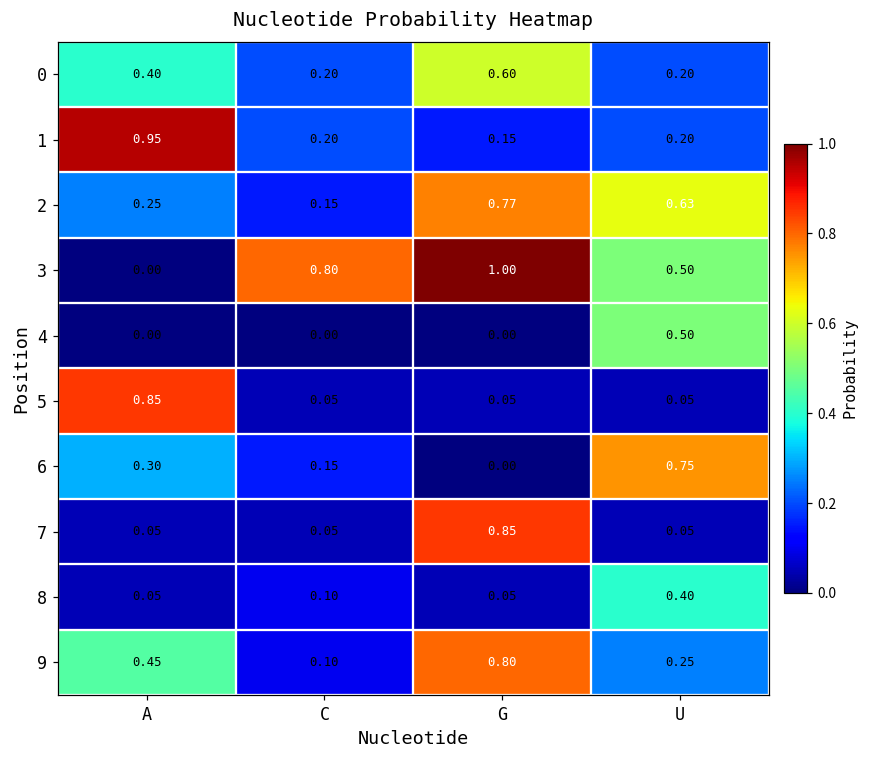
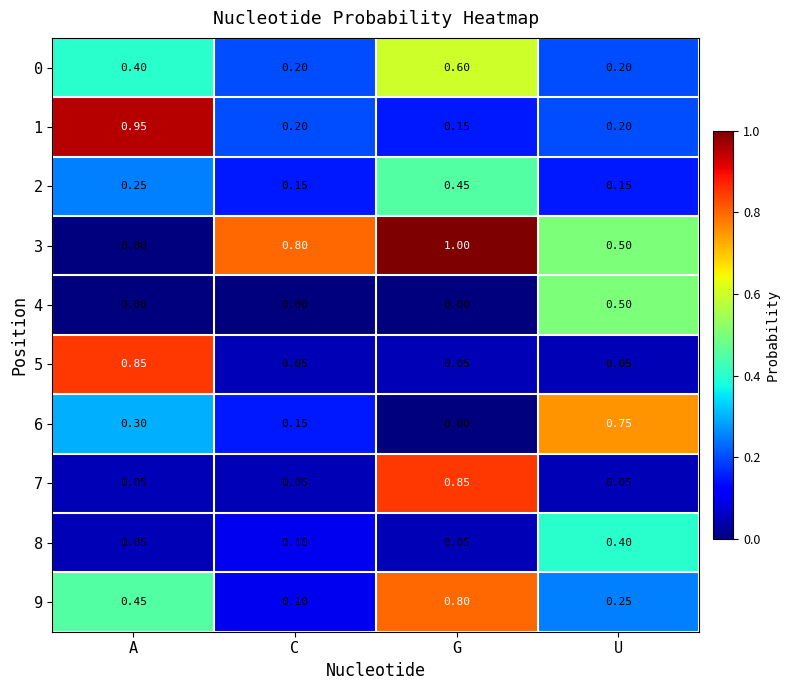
  {
    "0": {
      "A": 0.40,
      "C": 0.20,
      "G": 0.60,
      "U": 0.20
    },
    "1": {
      "A": 0.95,
      "C": 0.20,
      "G": 0.15,
      "U": 0.20
    },
    "2": {
      "A": 0.25,
      "C": 0.15,
-     "G": 0.77,
-     "U": 0.63
+     "G": 0.45,
+     "U": 0.15
    },
    "3": {
      "A": 0.00,
      "C": 0.80,
      "G": 1.00,
      "U": 0.50
    },
    "4": {
      "A": 0.00,
      "C": 0.00,
      "G": 0.00,
      "U": 0.50
    },
    "5": {
      "A": 0.85,
      "C": 0.05,
      "G": 0.05,
      "U": 0.05
    },
    "6": {
      "A": 0.30,
      "C": 0.15,
      "G": 0.00,
      "U": 0.75
    },
    "7": {
      "A": 0.05,
      "C": 0.05,
      "G": 0.85,
      "U": 0.05
    },
    "8": {
      "A": 0.05,
      "C": 0.10,
      "G": 0.05,
      "U": 0.40
    },
    "9": {
      "A": 0.45,
      "C": 0.10,
      "G": 0.80,
      "U": 0.25
    }
  }
